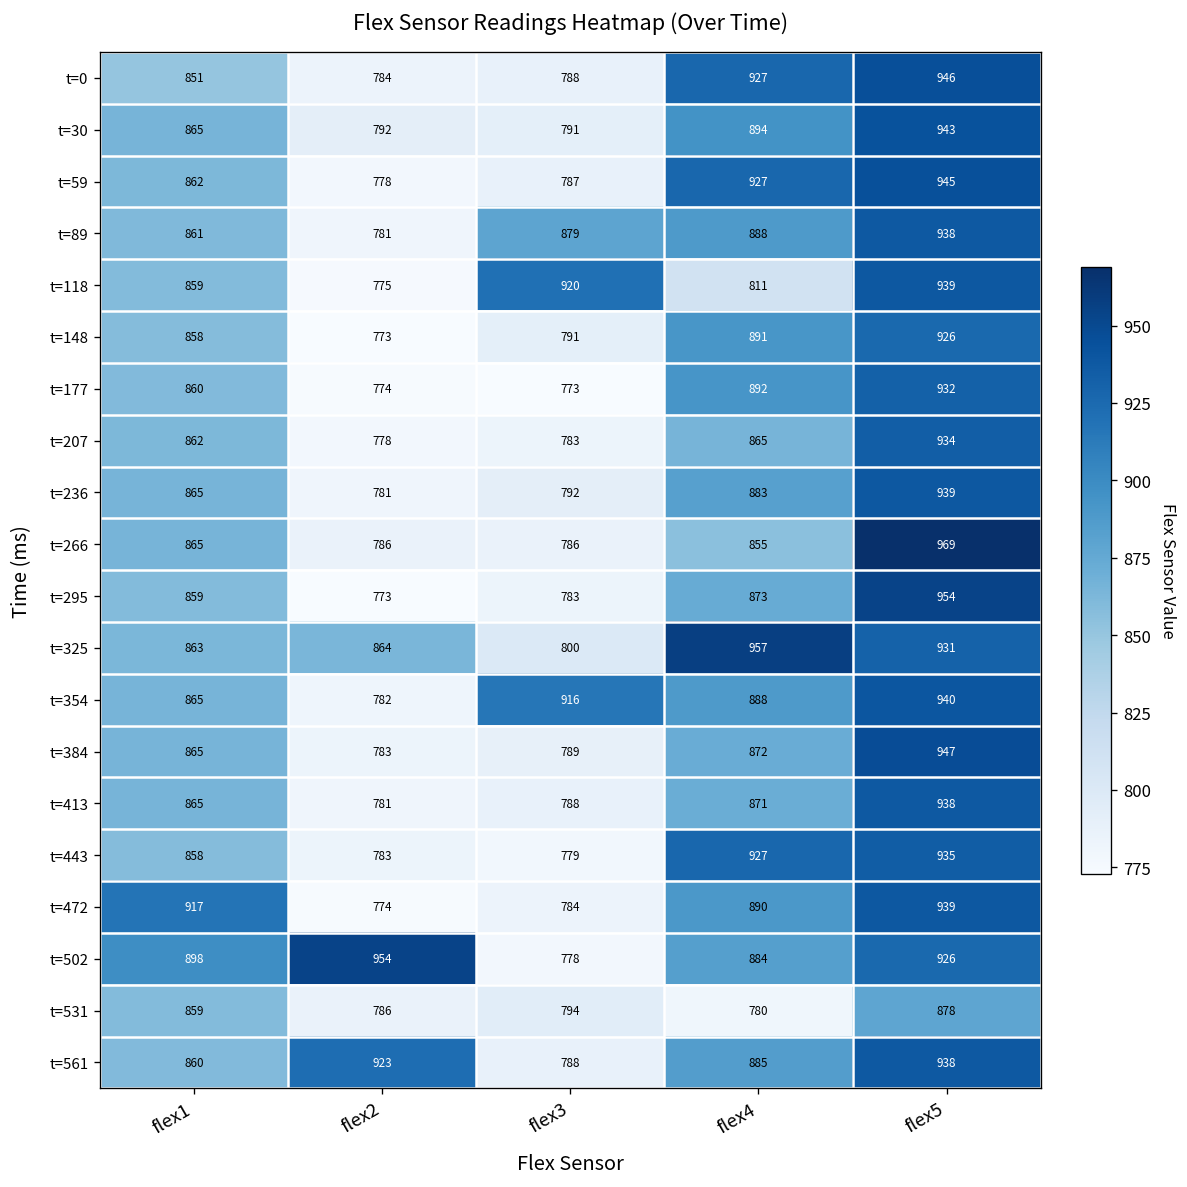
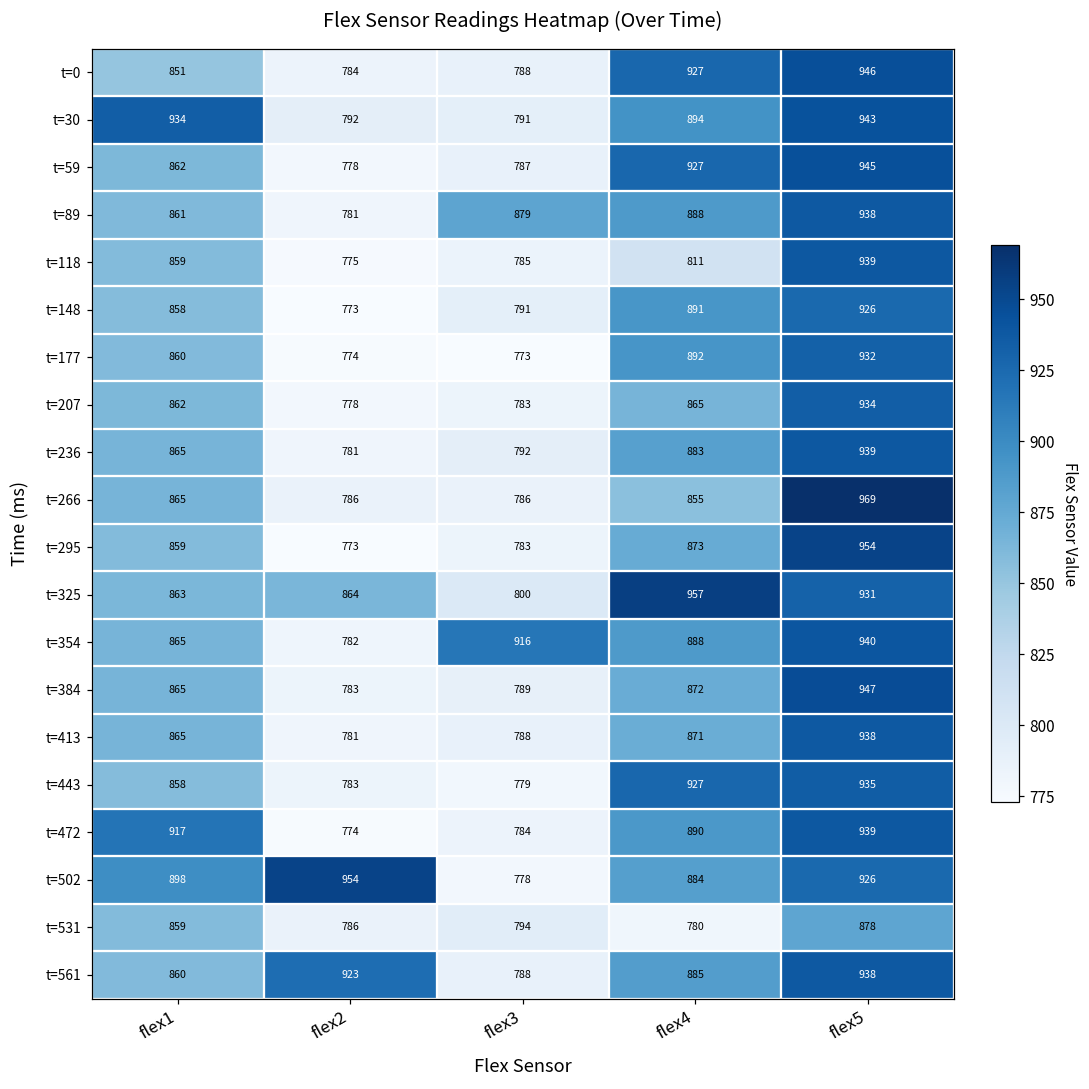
  {
    "t=0": {
      "flex1": 851,
      "flex2": 784,
      "flex3": 788,
      "flex4": 927,
      "flex5": 946
    },
    "t=30": {
-     "flex1": 865,
+     "flex1": 934,
      "flex2": 792,
      "flex3": 791,
      "flex4": 894,
      "flex5": 943
    },
    "t=59": {
      "flex1": 862,
      "flex2": 778,
      "flex3": 787,
      "flex4": 927,
      "flex5": 945
    },
    "t=89": {
      "flex1": 861,
      "flex2": 781,
      "flex3": 879,
      "flex4": 888,
      "flex5": 938
    },
    "t=118": {
      "flex1": 859,
      "flex2": 775,
-     "flex3": 920,
+     "flex3": 785,
      "flex4": 811,
      "flex5": 939
    },
    "t=148": {
      "flex1": 858,
      "flex2": 773,
      "flex3": 791,
      "flex4": 891,
      "flex5": 926
    },
    "t=177": {
      "flex1": 860,
      "flex2": 774,
      "flex3": 773,
      "flex4": 892,
      "flex5": 932
    },
    "t=207": {
      "flex1": 862,
      "flex2": 778,
      "flex3": 783,
      "flex4": 865,
      "flex5": 934
    },
    "t=236": {
      "flex1": 865,
      "flex2": 781,
      "flex3": 792,
      "flex4": 883,
      "flex5": 939
    },
    "t=266": {
      "flex1": 865,
      "flex2": 786,
      "flex3": 786,
      "flex4": 855,
      "flex5": 969
    },
    "t=295": {
      "flex1": 859,
      "flex2": 773,
      "flex3": 783,
      "flex4": 873,
      "flex5": 954
    },
    "t=325": {
      "flex1": 863,
      "flex2": 864,
      "flex3": 800,
      "flex4": 957,
      "flex5": 931
    },
    "t=354": {
      "flex1": 865,
      "flex2": 782,
      "flex3": 916,
      "flex4": 888,
      "flex5": 940
    },
    "t=384": {
      "flex1": 865,
      "flex2": 783,
      "flex3": 789,
      "flex4": 872,
      "flex5": 947
    },
    "t=413": {
      "flex1": 865,
      "flex2": 781,
      "flex3": 788,
      "flex4": 871,
      "flex5": 938
    },
    "t=443": {
      "flex1": 858,
      "flex2": 783,
      "flex3": 779,
      "flex4": 927,
      "flex5": 935
    },
    "t=472": {
      "flex1": 917,
      "flex2": 774,
      "flex3": 784,
      "flex4": 890,
      "flex5": 939
    },
    "t=502": {
      "flex1": 898,
      "flex2": 954,
      "flex3": 778,
      "flex4": 884,
      "flex5": 926
    },
    "t=531": {
      "flex1": 859,
      "flex2": 786,
      "flex3": 794,
      "flex4": 780,
      "flex5": 878
    },
    "t=561": {
      "flex1": 860,
      "flex2": 923,
      "flex3": 788,
      "flex4": 885,
      "flex5": 938
    }
  }
